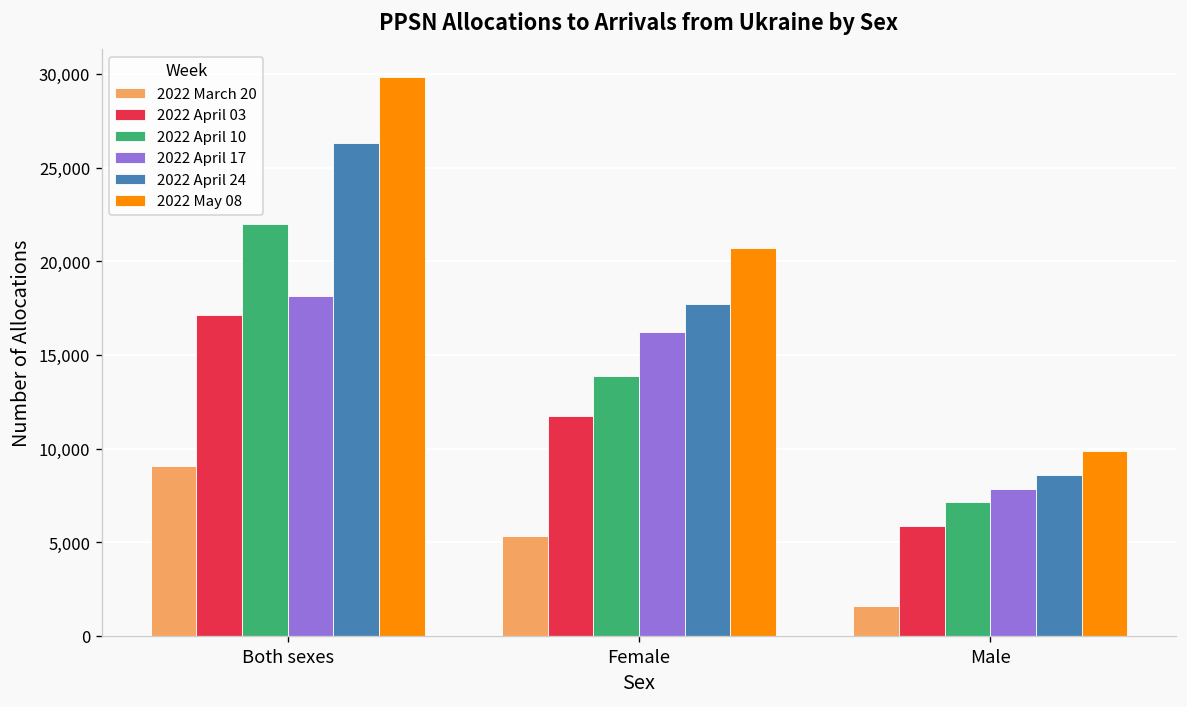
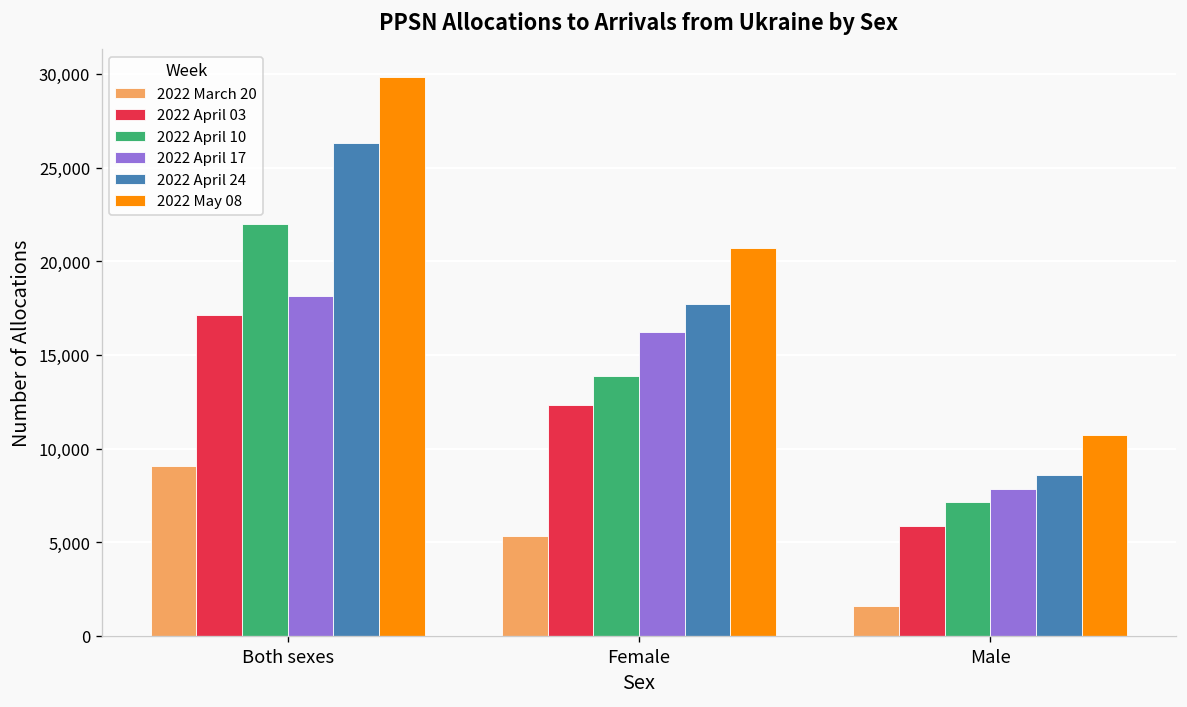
  {
    "2022 March 20": {
      "Both sexes": "9,100",
      "Female": "5,300",
      "Male": "1,600"
    },
    "2022 April 03": {
      "Both sexes": "17,100",
-     "Female": "11,700",
+     "Female": "12,300",
      "Male": "5,900"
    },
    "2022 April 10": {
      "Both sexes": "22,000",
      "Female": "13,900",
      "Male": "7,100"
    },
    "2022 April 17": {
      "Both sexes": "18,100",
      "Female": "16,200",
      "Male": "7,800"
    },
    "2022 April 24": {
      "Both sexes": "26,300",
      "Female": "17,700",
      "Male": "8,600"
    },
    "2022 May 08": {
      "Both sexes": "29,800",
      "Female": "20,700",
-     "Male": "9,900"
+     "Male": "10,700"
    }
  }
